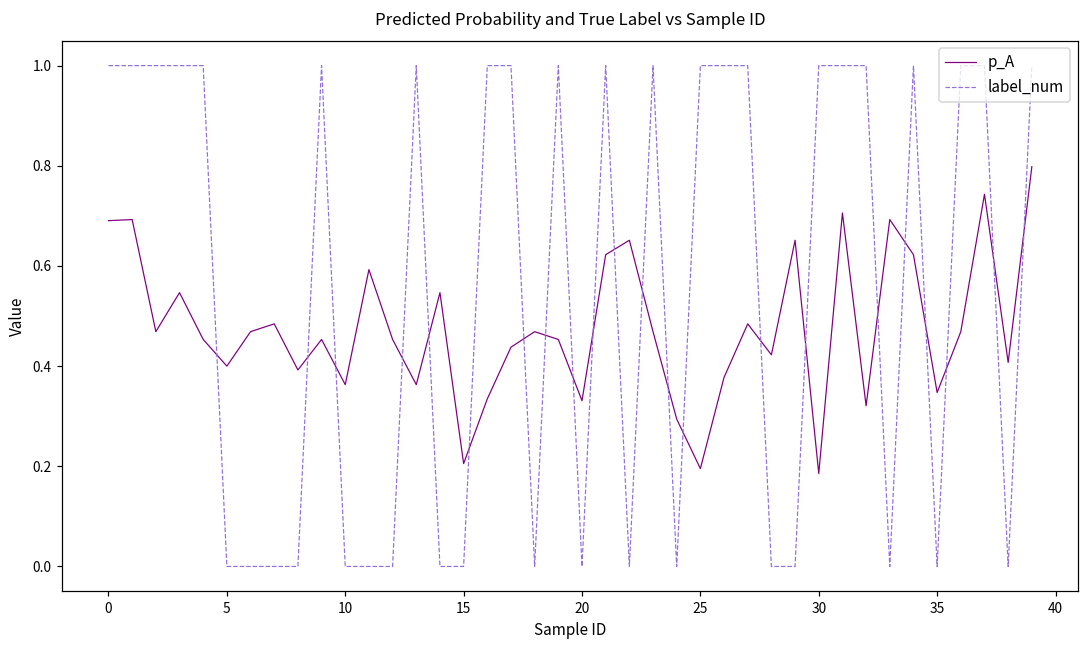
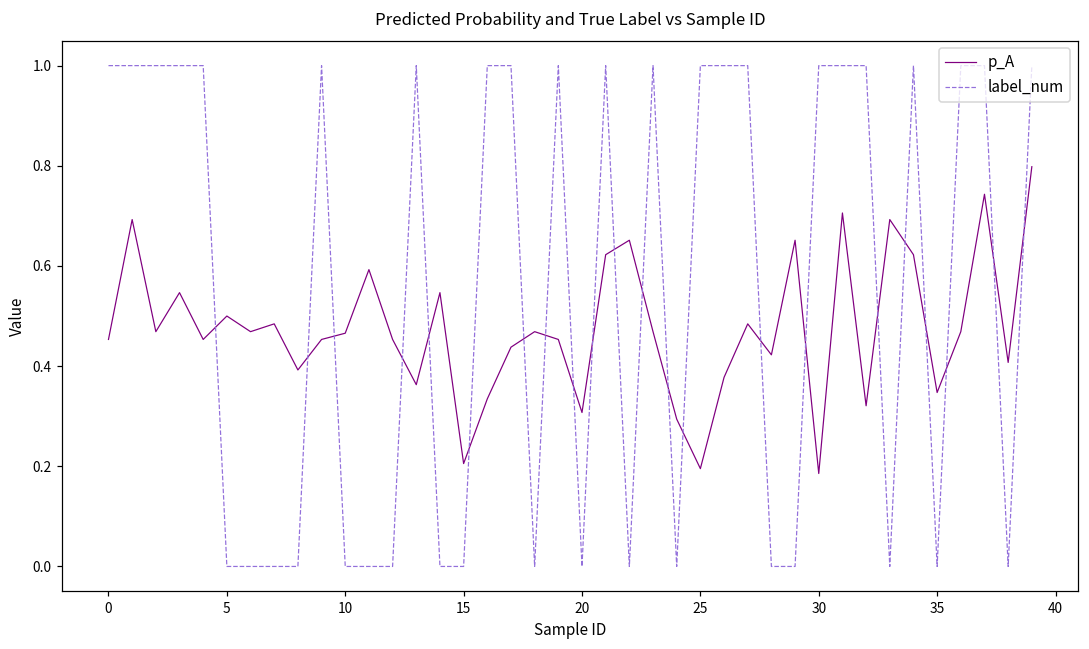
  {
    "p_A": {
-     "0": 0.69,
-     "5": 0.4,
-     "10": 0.36,
+     "0": 0.45,
+     "5": 0.5,
+     "10": 0.47,
      "15": 0.21,
-     "20": 0.33,
+     "20": 0.31,
      "25": 0.20,
      "30": 0.19,
      "35": 0.35
    },
    "label_num": {
      "0": 1.00,
      "5": 0.00,
      "10": 0.00,
      "15": 0.00,
      "20": 0.00,
      "25": 1.00,
      "30": 1.00,
      "35": 0.00
    }
  }
